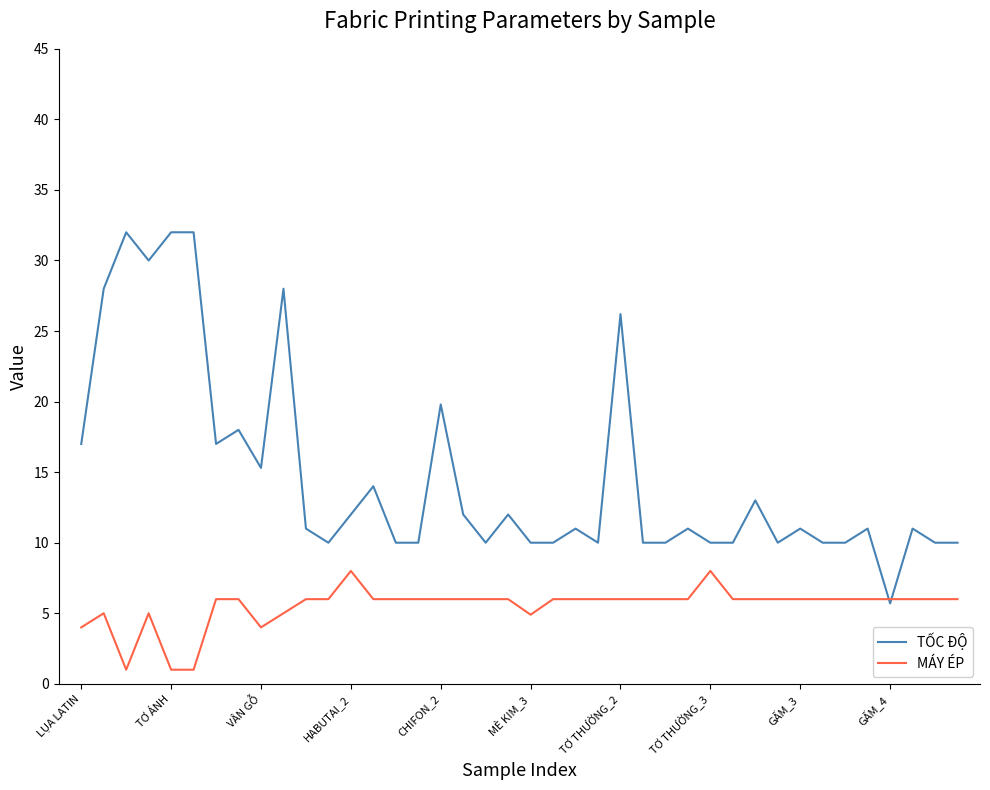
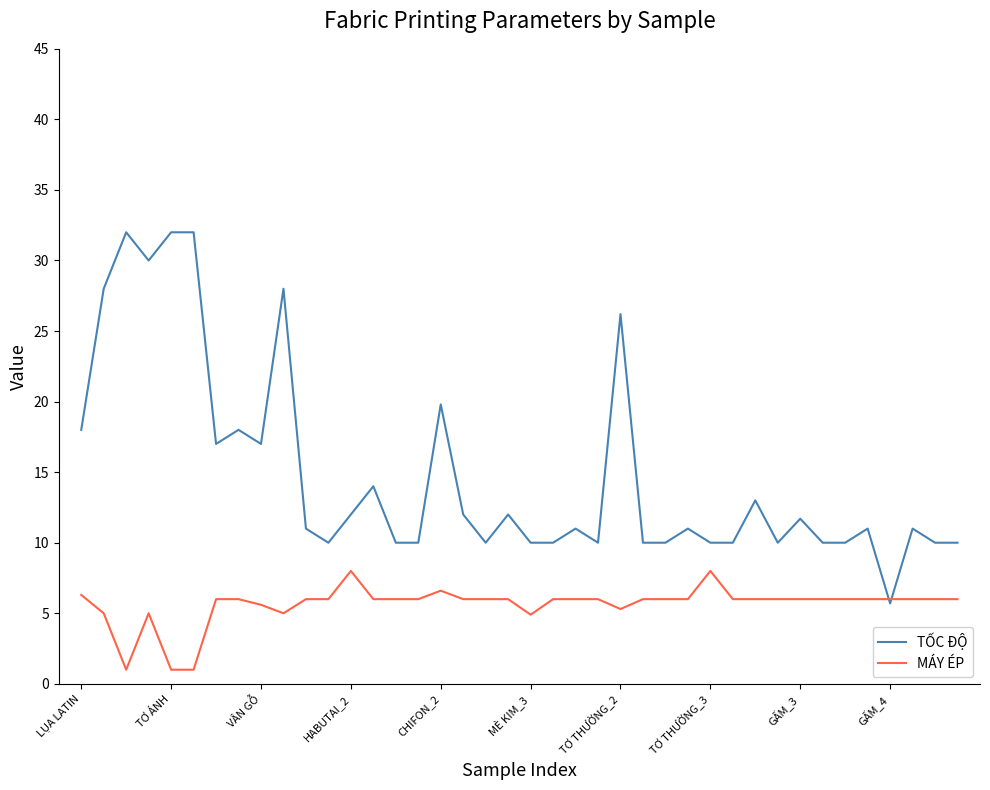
  {
    "TỐC ĐỘ": {
-     "LỤA LATIN": 17,
+     "LỤA LATIN": 18,
      "TƠ ÁNH": 32.0,
-     "VÂN GỖ": 15.3,
+     "VÂN GỖ": 17.0,
      "HABUTAI_2": 12.0,
      "CHIFON_2": 19.8,
      "MÈ KIM_3": 10.0,
      "TƠ THƯỜNG_2": 26.2,
      "TƠ THƯỜNG_3": 10.0,
-     "GẤM_3": 11.0,
+     "GẤM_3": 11.7,
      "GẤM_4": 5.7
    },
    "MÁY ÉP": {
-     "LỤA LATIN": 4.0,
+     "LỤA LATIN": 6.3,
      "TƠ ÁNH": 1.0,
-     "VÂN GỖ": 4.0,
+     "VÂN GỖ": 5.6,
      "HABUTAI_2": 8.0,
-     "CHIFON_2": 6.0,
+     "CHIFON_2": 6.6,
      "MÈ KIM_3": 4.9,
-     "TƠ THƯỜNG_2": 6.0,
+     "TƠ THƯỜNG_2": 5.3,
      "TƠ THƯỜNG_3": 8.0,
      "GẤM_3": 6.0,
      "GẤM_4": 6.0
    }
  }
